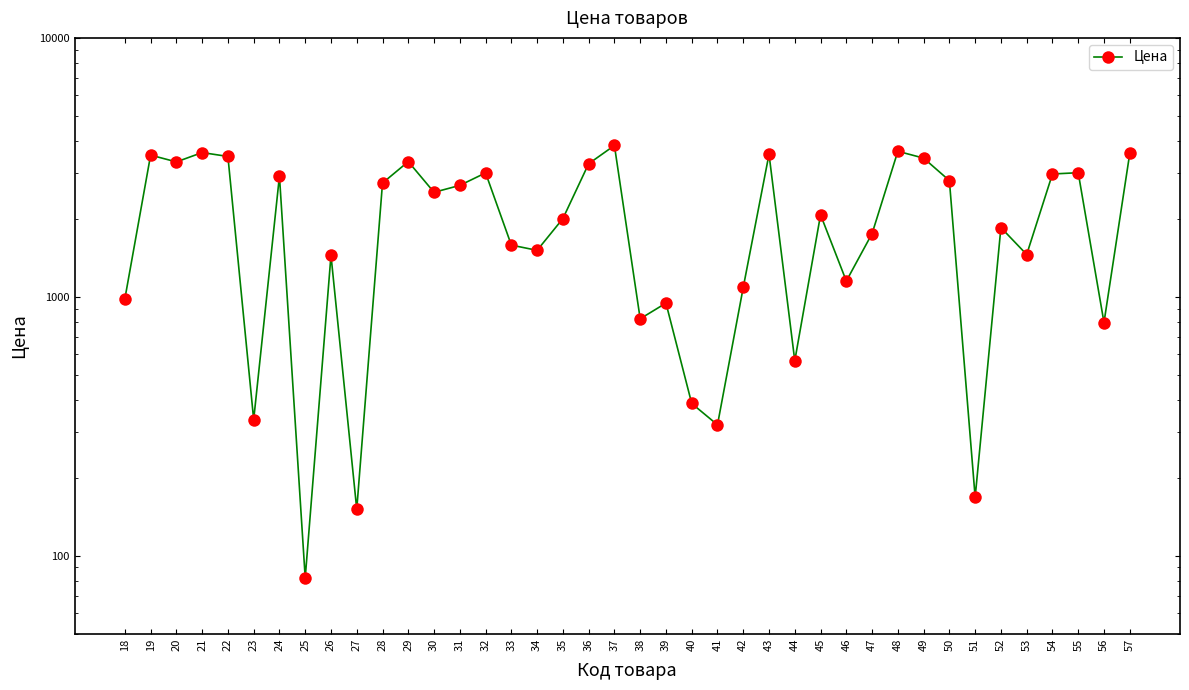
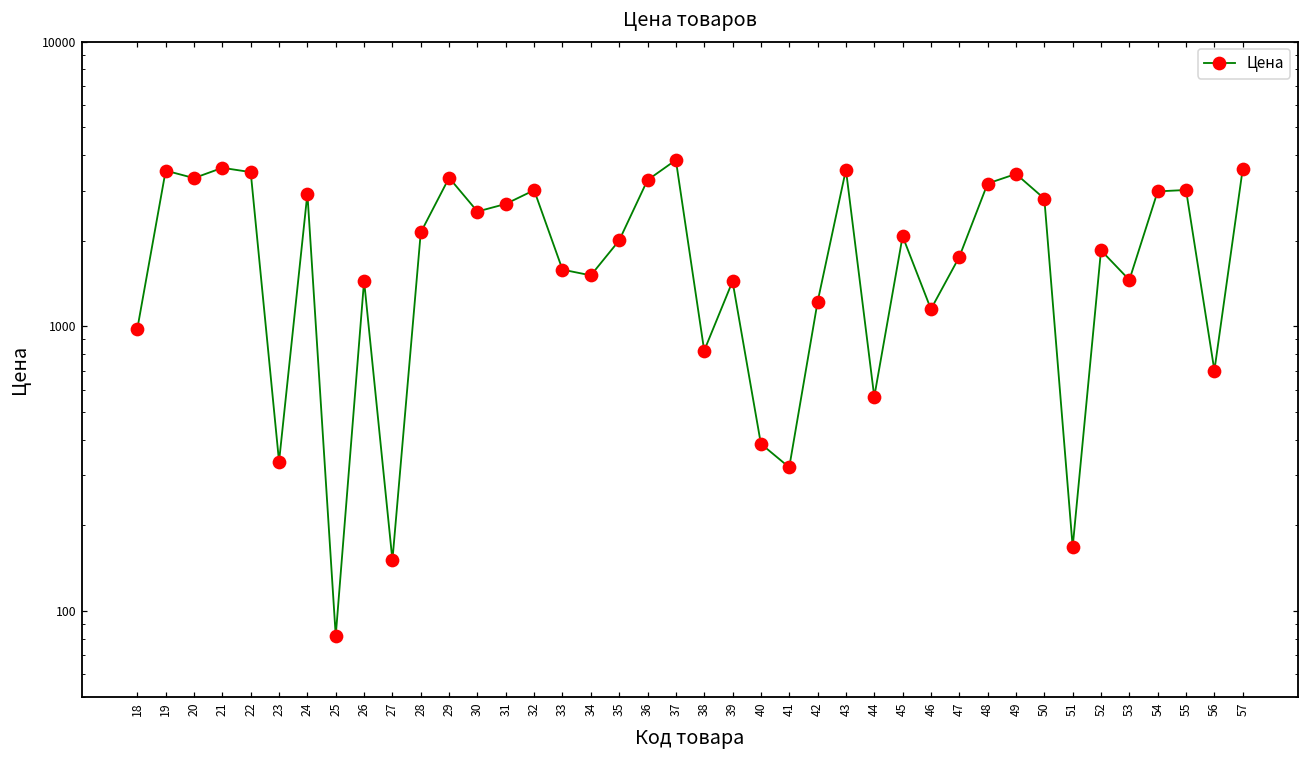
  {
    "18": 980,
    "19": 3500,
    "20": 3300,
    "21": 3600,
    "22": 3500,
    "23": 340,
    "24": 2900,
    "25": 82,
    "26": 1400,
    "27": 150,
-   "28": 2800,
+   "28": 2100,
    "29": 3300,
    "30": 2500,
    "31": 2700,
    "32": 3000,
    "33": 1600,
    "34": 1500,
    "35": 2000,
    "36": 3300,
    "37": 3800,
    "38": 820,
-   "39": 950,
+   "39": 1400,
    "40": 390,
    "41": 320,
-   "42": 1090,
+   "42": 1200,
    "43": 3600,
    "44": 570,
    "45": 2100,
    "46": 1200,
    "47": 1800,
-   "48": 3600,
+   "48": 3200,
    "49": 3400,
    "50": 2800,
    "51": 170,
    "52": 1900,
    "53": 1500,
    "54": 3000,
    "55": 3000,
-   "56": 800,
+   "56": 700,
    "57": 3600
  }
